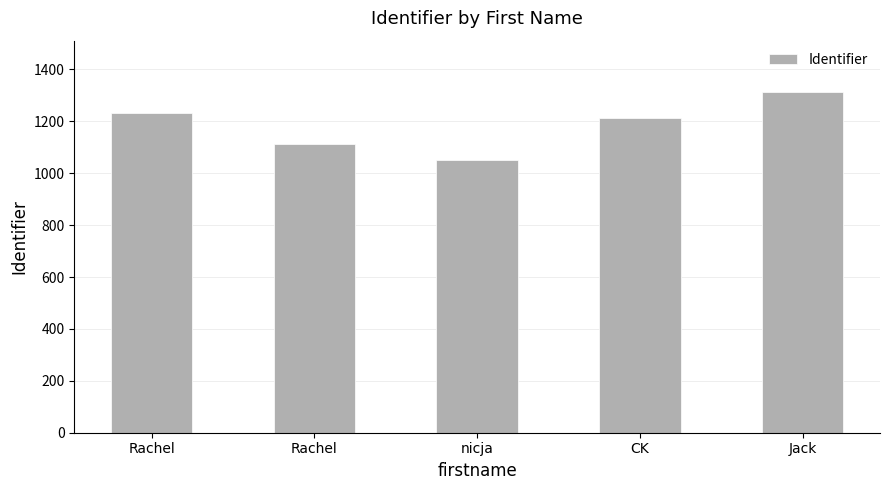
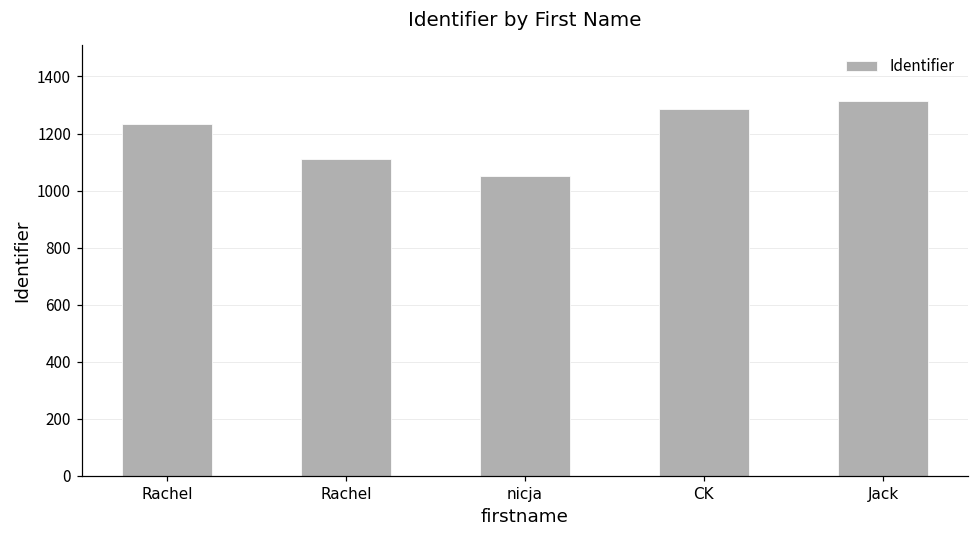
  {
    "nicja": 1050,
-   "CK": 1210,
+   "CK": 1290,
    "Jack": 1310
  }
